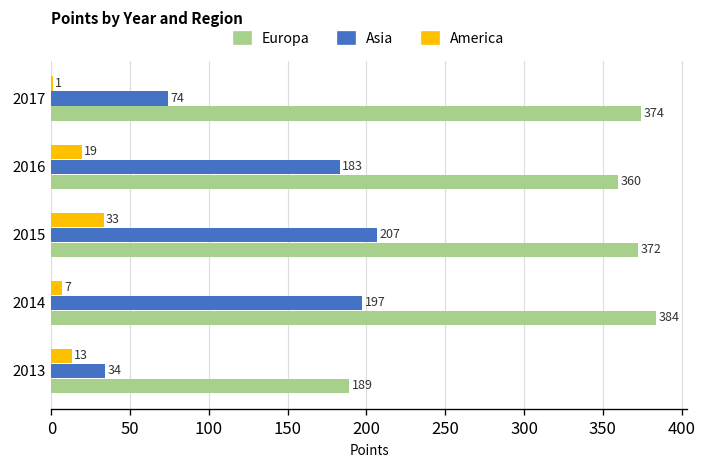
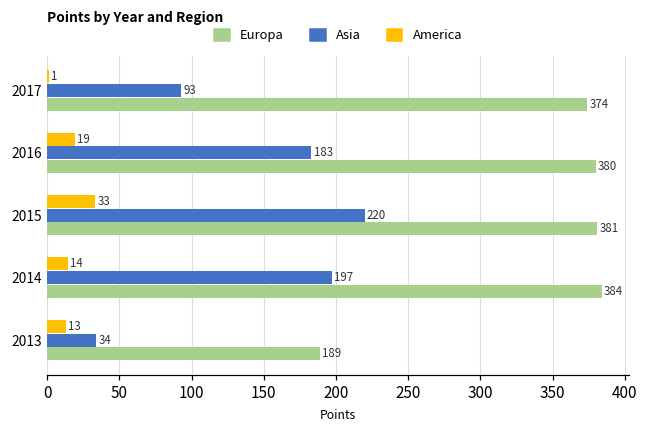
  {
    "Europa": {
      "2017": 374,
-     "2016": 360,
-     "2015": 372,
+     "2016": 380,
+     "2015": 381,
      "2014": 384,
      "2013": 189
    },
    "Asia": {
-     "2017": 74,
+     "2017": 93,
      "2016": 183,
-     "2015": 207,
+     "2015": 220,
      "2014": 197,
      "2013": 34
    },
    "America": {
      "2017": 1,
      "2016": 19,
      "2015": 33,
-     "2014": 7,
+     "2014": 14,
      "2013": 13
    }
  }
